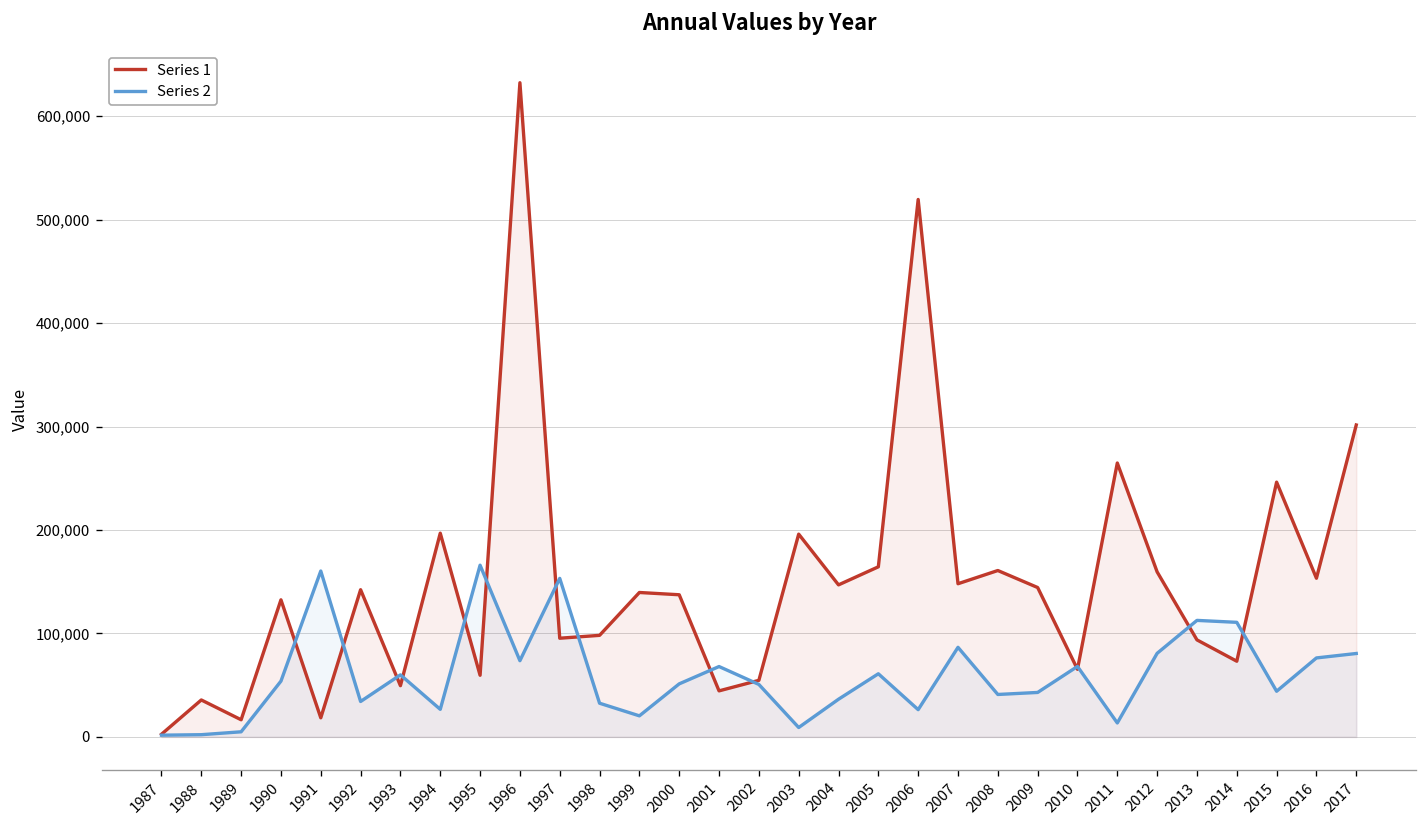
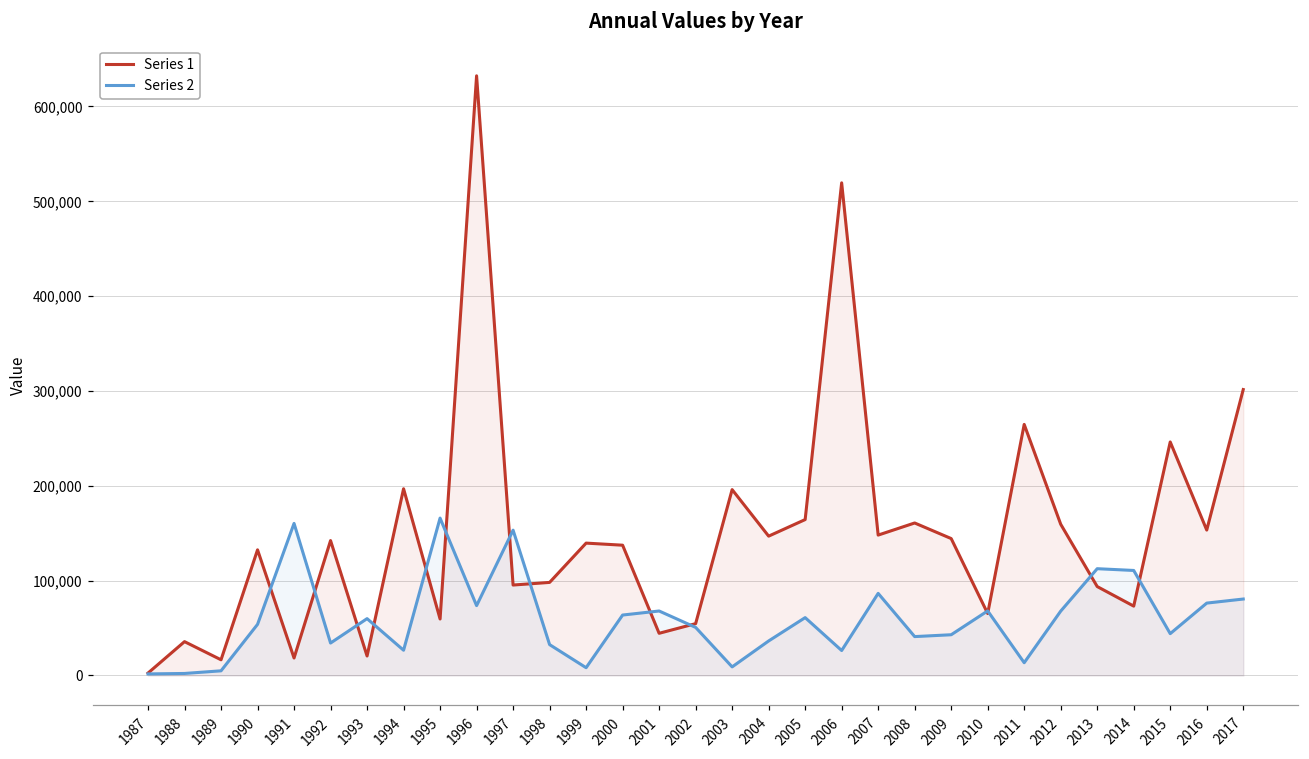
  {
    "Series 1": {
      "1988": "40,000",
      "1989": "20,000",
      "1990": "130,000",
      "1991": "20,000",
      "1992": "140,000",
-     "1993": "50,000",
+     "1993": "20,000",
      "1994": "200,000",
      "1995": "60,000",
      "1996": "630,000",
      "1997": "100,000",
      "1998": "100,000",
      "1999": "140,000",
      "2000": "140,000",
      "2001": "40,000",
      "2002": "50,000",
      "2003": "200,000",
      "2004": "150,000",
      "2005": "160,000",
      "2006": "520,000",
      "2007": "150,000",
      "2008": "160,000",
      "2009": "140,000",
      "2011": "260,000",
      "2012": "160,000",
      "2013": "90,000",
      "2014": "70,000",
      "2015": "250,000",
      "2016": "150,000",
      "2017": "300,000"
    },
    "Series 2": {
      "1988": "0",
      "1989": "0",
      "1990": "50,000",
      "1991": "160,000",
      "1992": "30,000",
      "1993": "60,000",
      "1994": "30,000",
      "1995": "170,000",
      "1996": "70,000",
      "1997": "150,000",
      "1998": "30,000",
-     "1999": "20,000",
-     "2000": "50,000",
+     "1999": "10,000",
+     "2000": "60,000",
      "2001": "70,000",
      "2002": "50,000",
      "2003": "10,000",
      "2004": "40,000",
      "2005": "60,000",
      "2006": "30,000",
      "2007": "90,000",
      "2008": "40,000",
      "2009": "40,000",
      "2011": "10,000",
-     "2012": "80,000",
+     "2012": "70,000",
      "2013": "110,000",
      "2014": "110,000",
      "2015": "40,000",
      "2016": "80,000",
      "2017": "80,000"
    }
  }
